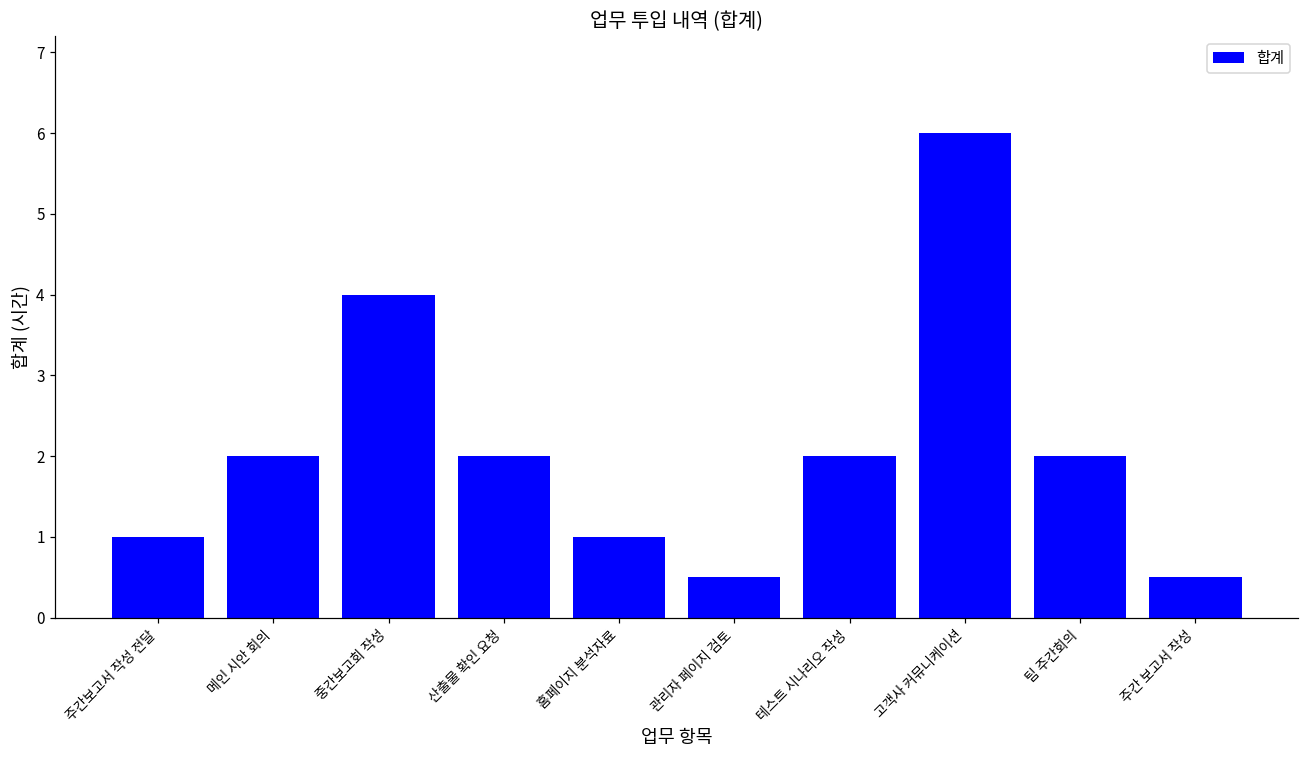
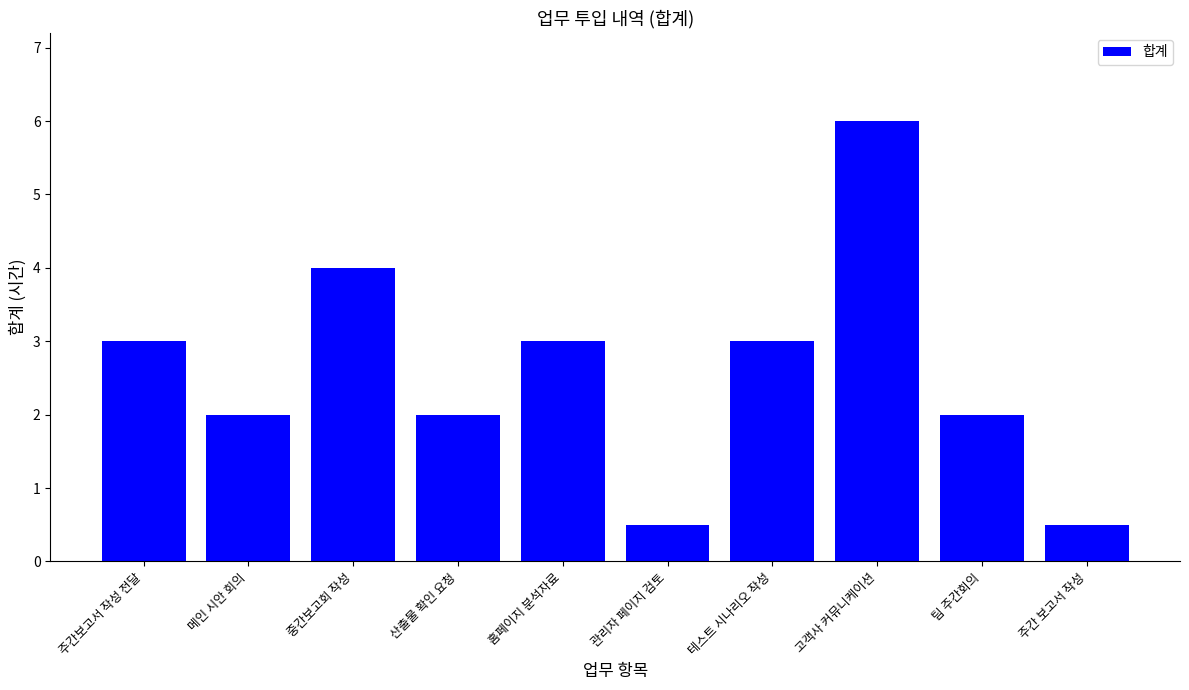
  {
-   "주간보고서 작성 전달": 1,
+   "주간보고서 작성 전달": 3,
    "메인 시안 회의": 2,
    "중간보고회 작성": 4,
    "산출물 확인 요청": 2,
-   "홈페이지 분석자료": 1,
+   "홈페이지 분석자료": 3,
    "관리자 페이지 검토": 0.5,
-   "테스트 시나리오 작성": 2,
+   "테스트 시나리오 작성": 3,
    "고객사 커뮤니케이션": 6,
    "팀 주간회의": 2,
    "주간 보고서 작성": 0.5
  }
